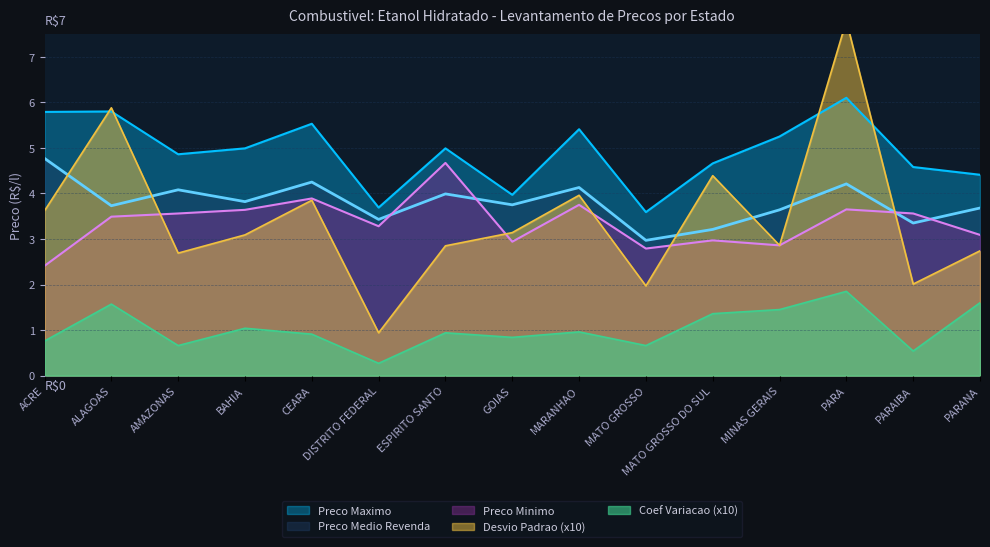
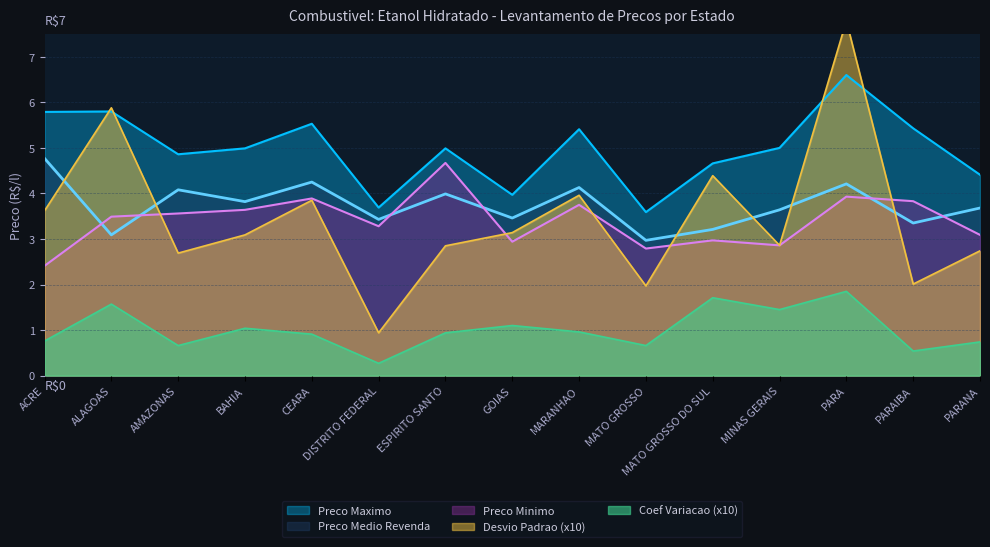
  {
    "Preco Maximo": {
      "ACRE": 5.8,
      "ALAGOAS": 5.8,
      "AMAZONAS": 4.9,
      "BAHIA": 5.0,
      "CEARA": 5.5,
      "DISTRITO FEDERAL": 3.7,
      "ESPIRITO SANTO": 5.0,
      "GOIAS": 4.0,
      "MARANHAO": 5.4,
      "MATO GROSSO": 3.6,
      "MATO GROSSO DO SUL": 4.7,
-     "MINAS GERAIS": 5.3,
-     "PARA": 6.1,
-     "PARAIBA": 4.6,
+     "MINAS GERAIS": 5.0,
+     "PARA": 6.6,
+     "PARAIBA": 5.4,
      "PARANA": 4.4
    },
    "Preco Medio Revenda": {
      "ACRE": 4.8,
-     "ALAGOAS": 3.7,
+     "ALAGOAS": 3.1,
      "AMAZONAS": 4.1,
      "BAHIA": 3.8,
      "CEARA": 4.3,
      "DISTRITO FEDERAL": 3.4,
      "ESPIRITO SANTO": 4.0,
-     "GOIAS": 3.8,
+     "GOIAS": 3.5,
      "MARANHAO": 4.1,
      "MATO GROSSO": 3.0,
      "MATO GROSSO DO SUL": 3.2,
      "MINAS GERAIS": 3.6,
      "PARA": 4.2,
      "PARAIBA": 3.4,
      "PARANA": 3.7
    },
    "Preco Minimo": {
      "ACRE": 2.4,
      "ALAGOAS": 3.5,
      "AMAZONAS": 3.6,
      "BAHIA": 3.6,
      "DISTRITO FEDERAL": 3.3,
      "ESPIRITO SANTO": 4.7,
      "GOIAS": 2.9,
      "MARANHAO": 3.8,
      "MATO GROSSO": 2.8,
      "MATO GROSSO DO SUL": 3.0,
-     "PARA": 3.7,
-     "PARAIBA": 3.6,
+     "PARA": 3.9,
+     "PARAIBA": 3.8,
      "PARANA": 3.1
    },
    "Desvio Padrao (x10)": {
      "ACRE": 3.6,
      "ALAGOAS": 5.9,
      "AMAZONAS": 2.7,
      "BAHIA": 3.1,
      "DISTRITO FEDERAL": 0.9,
      "ESPIRITO SANTO": 2.8,
      "GOIAS": 3.1,
      "MARANHAO": 4.0,
      "MATO GROSSO": 2.0,
      "MATO GROSSO DO SUL": 4.4,
      "PARAIBA": 2.0,
      "PARANA": 2.7
    },
    "Coef Variacao (x10)": {
      "ACRE": 0.8,
      "ALAGOAS": 1.6,
      "AMAZONAS": 0.7,
      "BAHIA": 1.0,
      "CEARA": 0.9,
      "DISTRITO FEDERAL": 0.3,
      "ESPIRITO SANTO": 0.9,
-     "GOIAS": 0.8,
+     "GOIAS": 1.1,
      "MARANHAO": 1.0,
      "MATO GROSSO": 0.7,
-     "MATO GROSSO DO SUL": 1.4,
+     "MATO GROSSO DO SUL": 1.7,
      "MINAS GERAIS": 1.5,
      "PARA": 1.9,
      "PARAIBA": 0.5,
-     "PARANA": 1.6
+     "PARANA": 0.7
    }
  }
